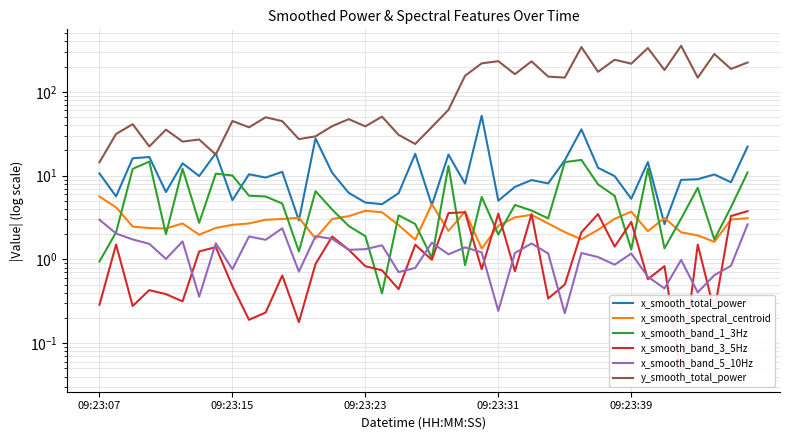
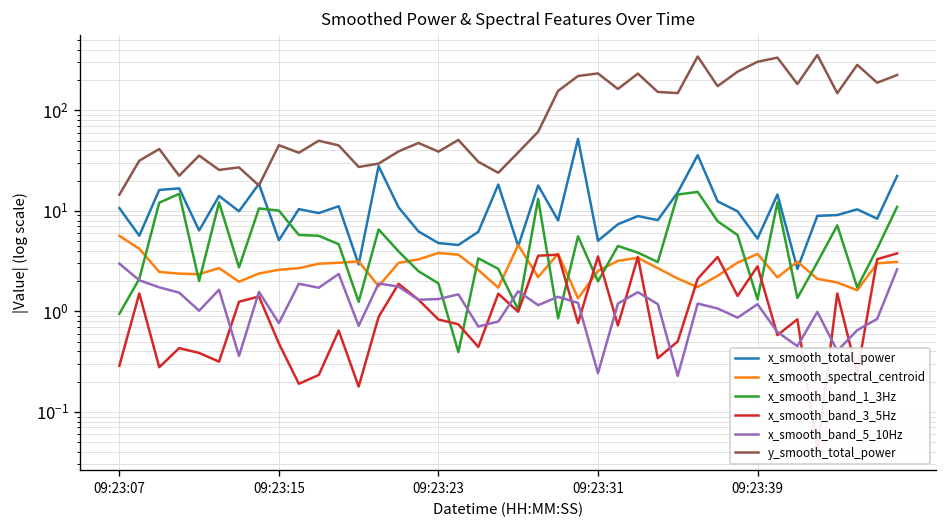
  {
    "x_smooth_total_power": {
      "09:23:07": 11,
      "09:23:15": 5,
      "09:23:23": 5,
      "09:23:31": 5,
      "09:23:39": 5
    },
    "x_smooth_spectral_centroid": {
      "09:23:07": 6,
      "09:23:15": 2.6,
      "09:23:23": 4,
      "09:23:31": 2.5,
      "09:23:39": 4
    },
    "x_smooth_band_1_3Hz": {
      "09:23:07": 1,
      "09:23:15": 10,
      "09:23:23": 2,
      "09:23:31": 2,
      "09:23:39": 1.3
    },
    "x_smooth_band_3_5Hz": {
      "09:23:07": 0.29,
      "09:23:15": 0.5,
      "09:23:23": 0.8,
      "09:23:31": 3.5,
      "09:23:39": 2.8
    },
    "x_smooth_band_5_10Hz": {
      "09:23:07": 3,
      "09:23:15": 0.8,
      "09:23:23": 1.3,
      "09:23:31": 0.24,
      "09:23:39": 1.2
    },
    "y_smooth_total_power": {
      "09:23:07": 14,
      "09:23:15": 40,
      "09:23:23": 40,
      "09:23:31": 230,
-     "09:23:39": 220
+     "09:23:39": 300
    }
  }
